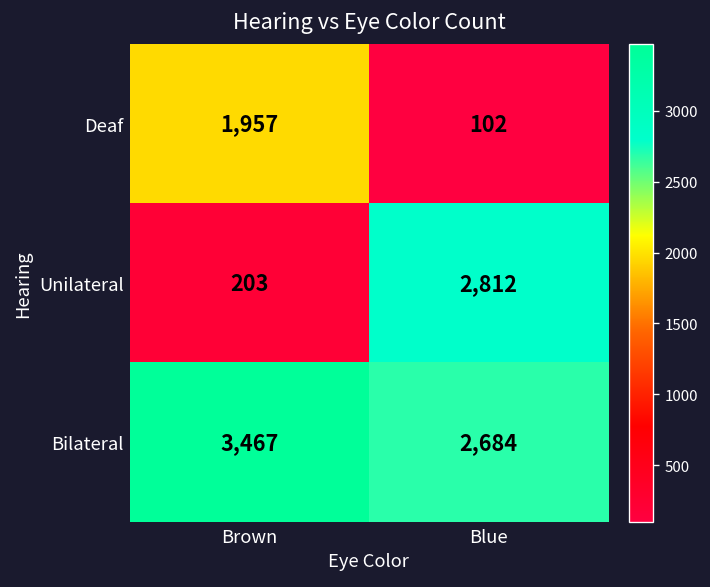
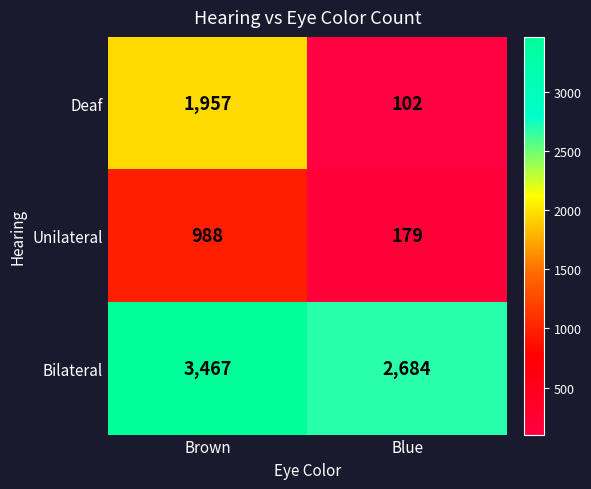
  {
    "Deaf": {
      "Brown": "1,957",
      "Blue": "102"
    },
    "Unilateral": {
-     "Brown": "203",
-     "Blue": "2,812"
+     "Brown": "988",
+     "Blue": "179"
    },
    "Bilateral": {
      "Brown": "3,467",
      "Blue": "2,684"
    }
  }
